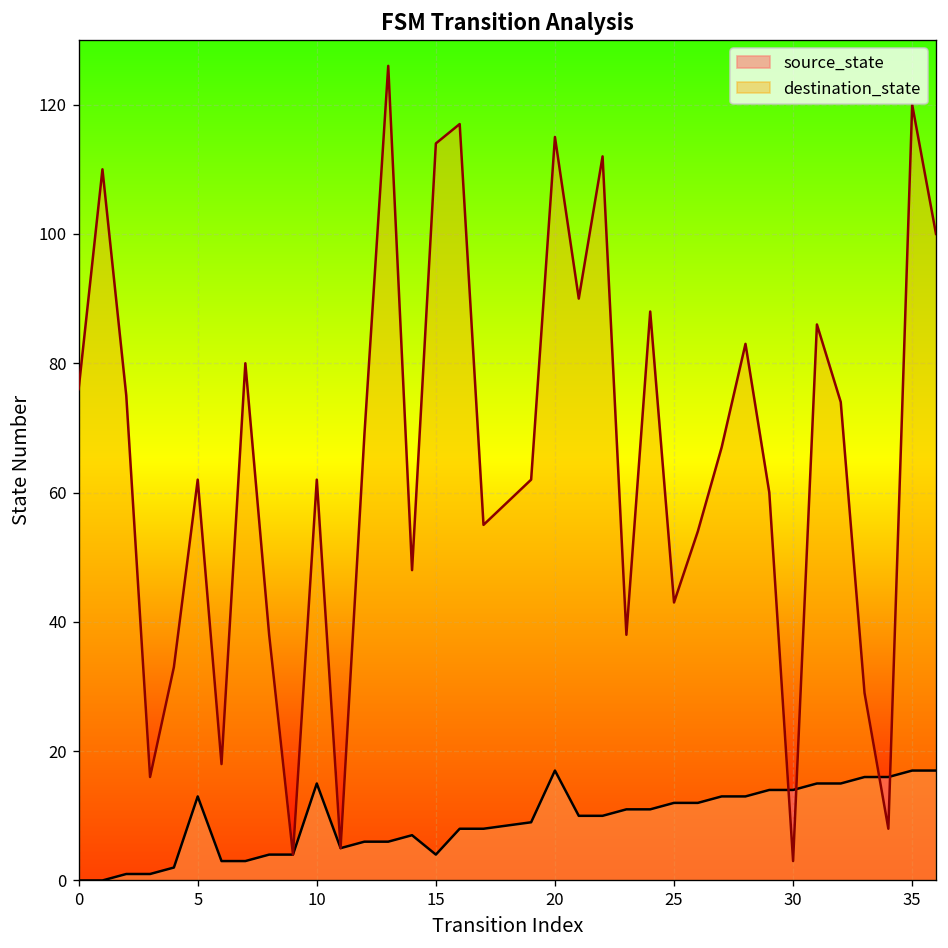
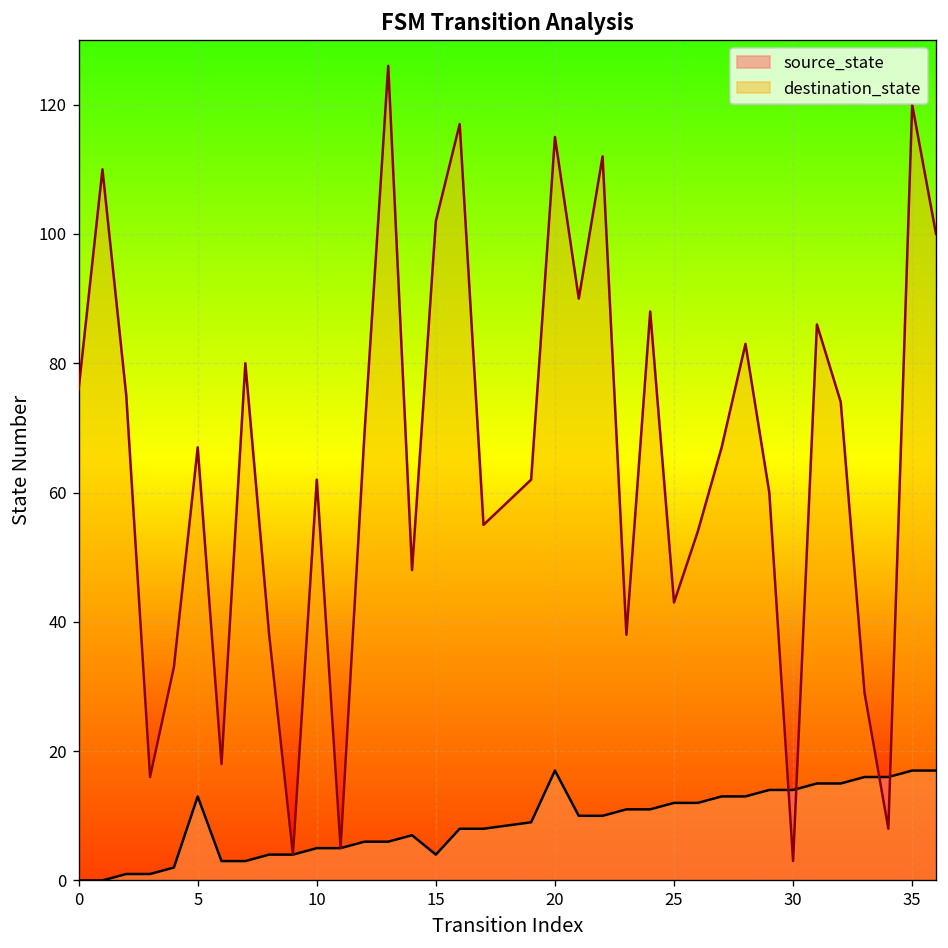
  {
    "source_state": {
      "0": 0,
      "5": 13,
-     "10": 15,
+     "10": 5,
      "15": 4,
      "20": 17,
      "25": 12,
      "30": 14,
      "35": 17
    },
    "destination_state": {
      "0": 76,
-     "5": 62,
+     "5": 67,
      "10": 62,
-     "15": 114,
+     "15": 102,
      "20": 115,
      "25": 43,
      "30": 3,
      "35": 120
    }
  }
